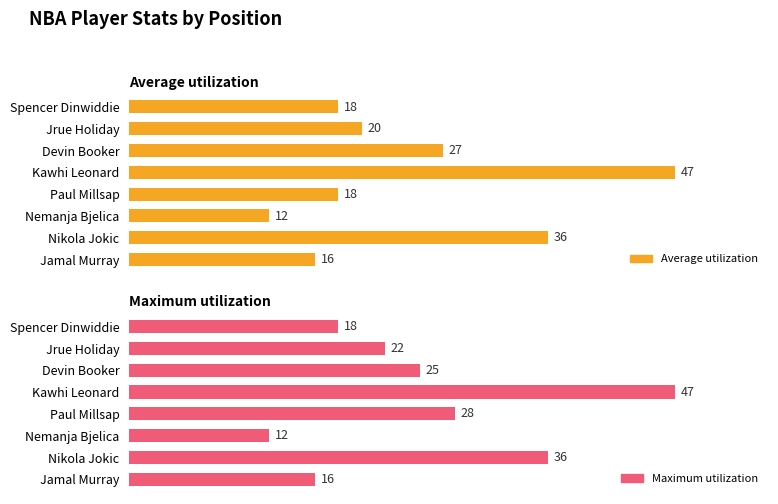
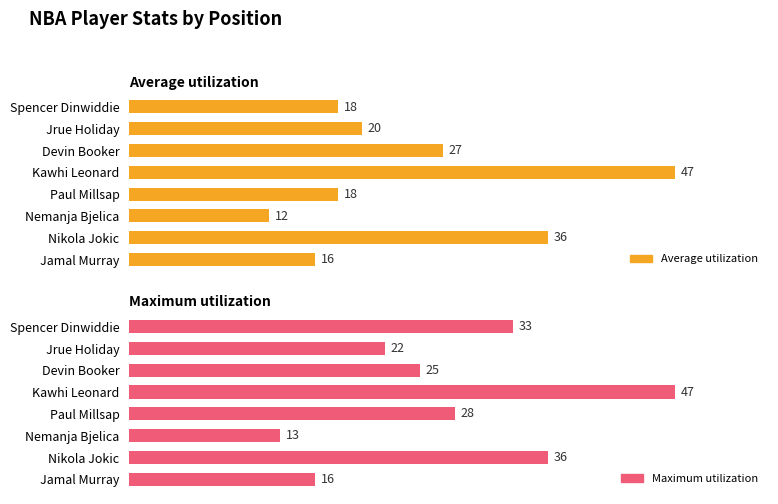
  {
    "Average utilization": {
      "Spencer Dinwiddie": 18,
      "Jrue Holiday": 20,
      "Devin Booker": 27,
      "Kawhi Leonard": 47,
      "Paul Millsap": 18,
      "Nemanja Bjelica": 12,
      "Nikola Jokic": 36,
      "Jamal Murray": 16
    },
    "Maximum utilization": {
-     "Spencer Dinwiddie": 18,
+     "Spencer Dinwiddie": 33,
      "Jrue Holiday": 22,
      "Devin Booker": 25,
      "Kawhi Leonard": 47,
      "Paul Millsap": 28,
-     "Nemanja Bjelica": 12,
+     "Nemanja Bjelica": 13,
      "Nikola Jokic": 36,
      "Jamal Murray": 16
    }
  }
